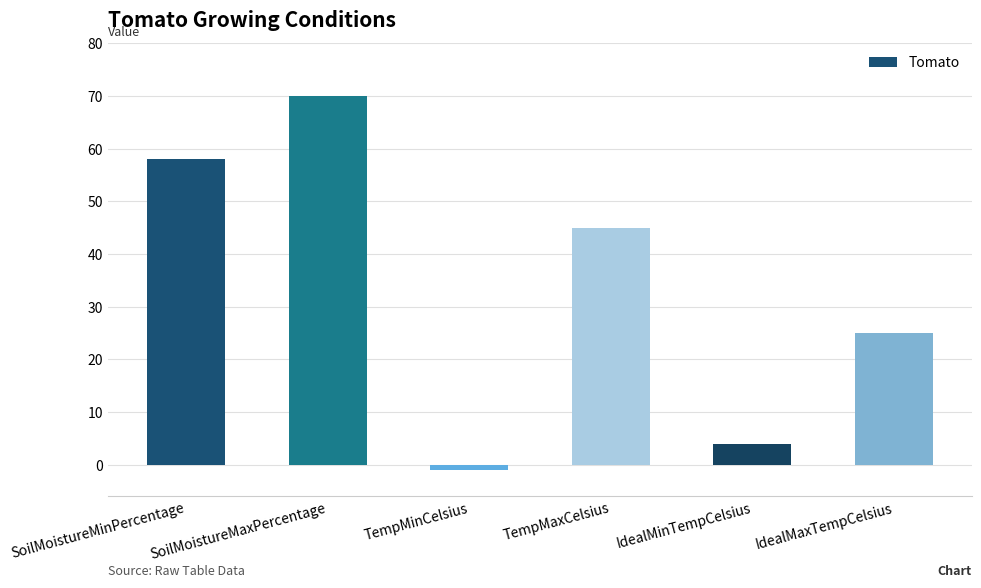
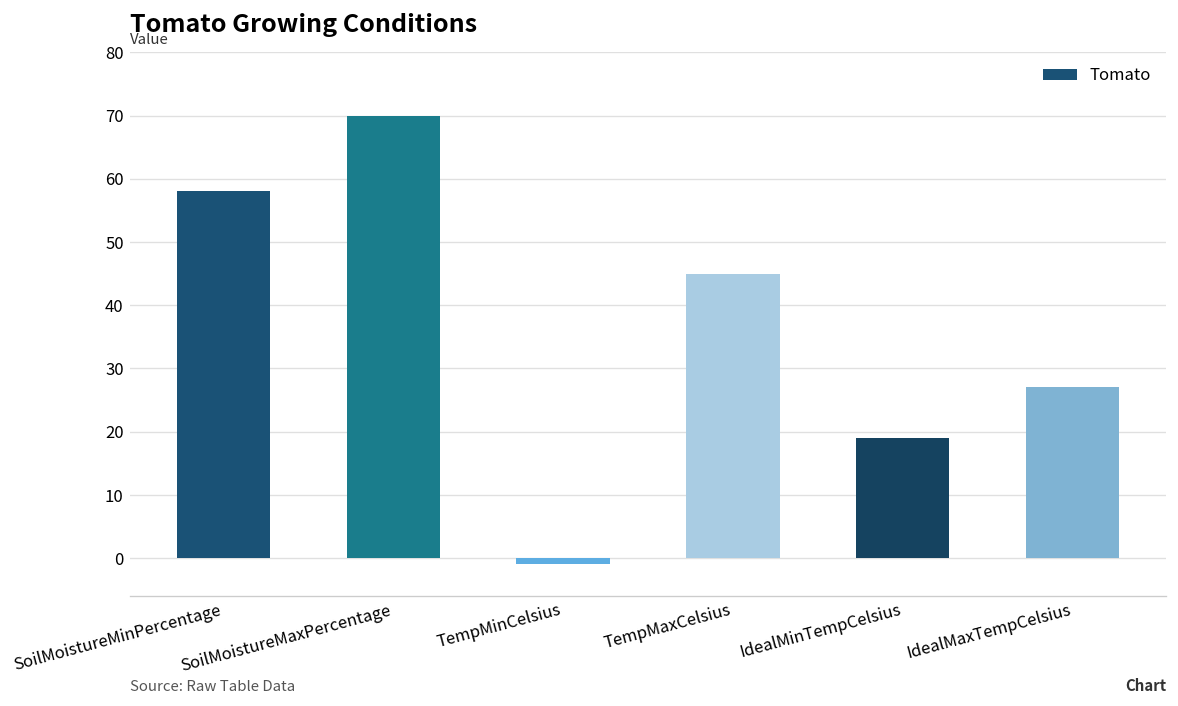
  {
    "SoilMoistureMinPercentage": 58,
    "SoilMoistureMaxPercentage": 70,
    "TempMinCelsius": -1,
    "TempMaxCelsius": 45,
-   "IdealMinTempCelsius": 4,
-   "IdealMaxTempCelsius": 25
+   "IdealMinTempCelsius": 19,
+   "IdealMaxTempCelsius": 27
  }
